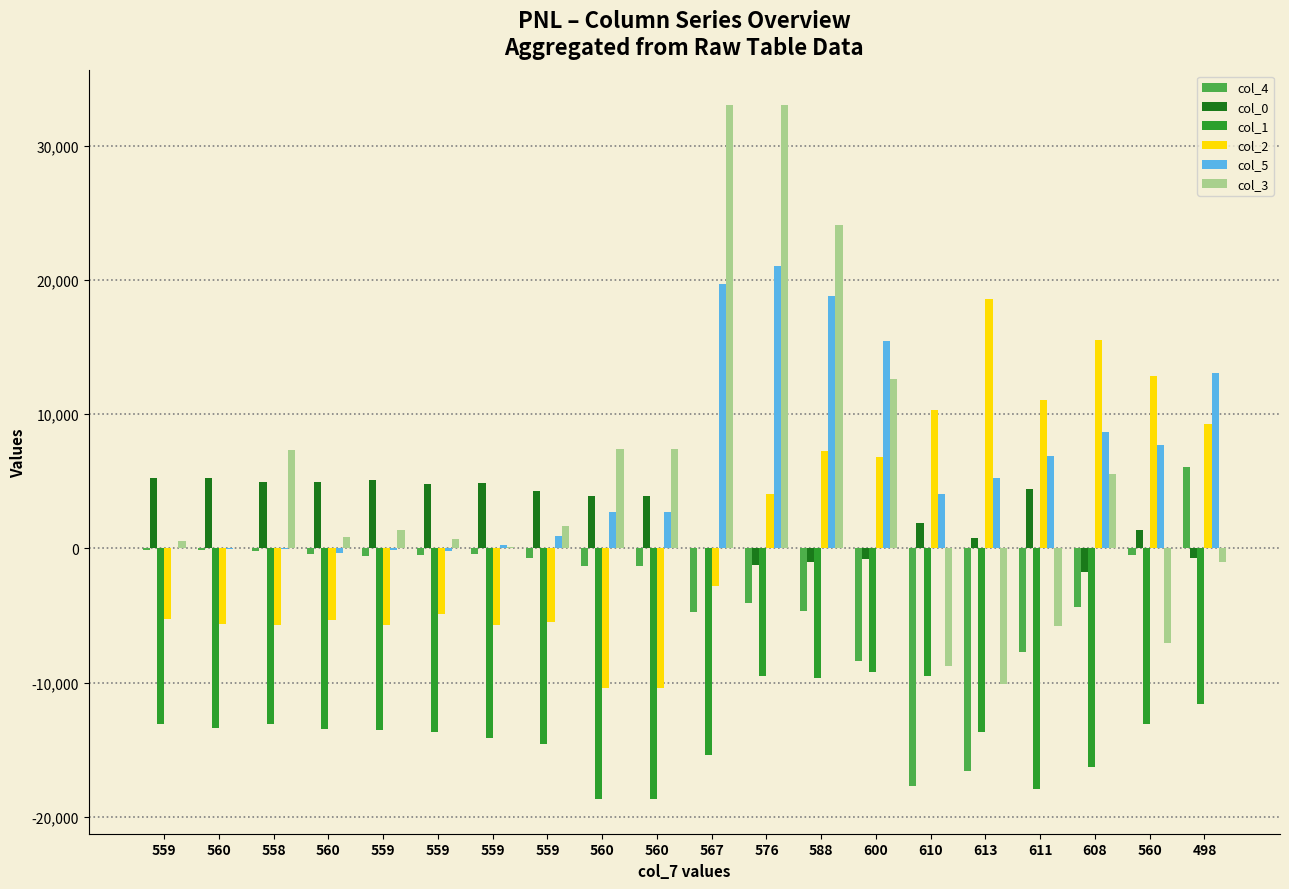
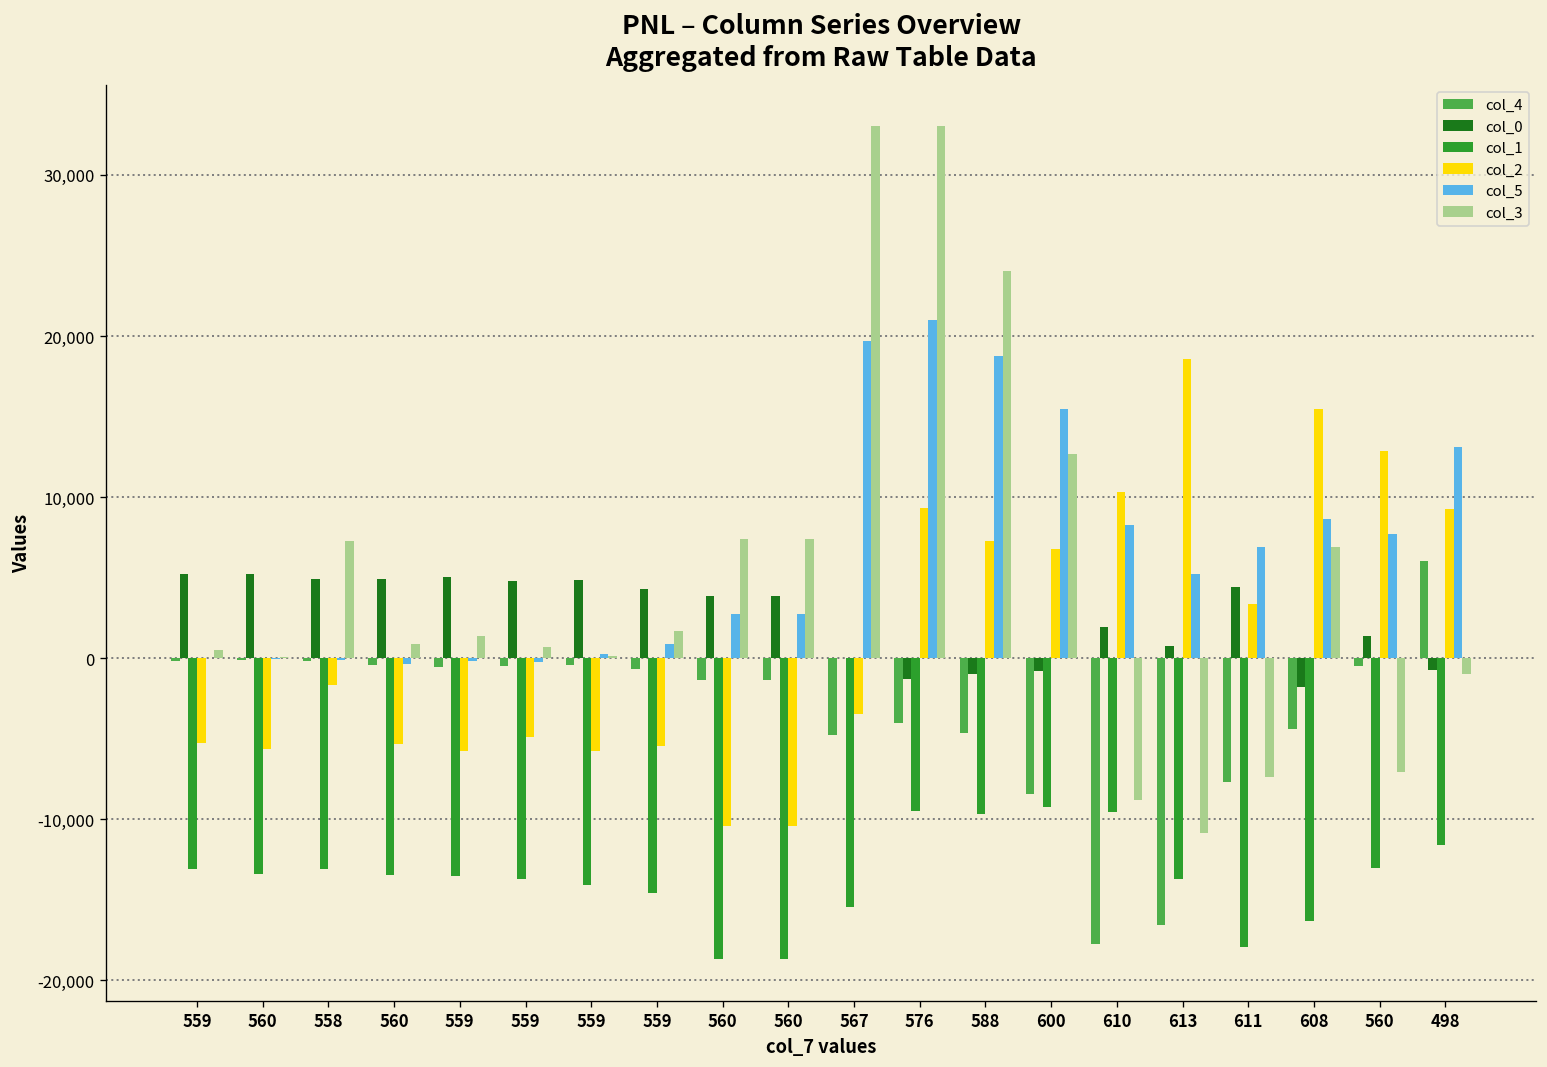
  {
    "col_2": {
-     "558": "-5,700",
-     "567": "-2,800",
-     "576": "4,100",
+     "558": "-1,600",
+     "567": "-3,500",
+     "576": "9,300",
      "588": "7,300",
      "600": "6,800",
      "610": "10,300",
      "613": "18,600",
-     "611": "11,100",
+     "611": "3,400",
      "608": "15,500",
      "498": "9,200"
    },
    "col_5": {
      "567": "19,700",
      "576": "21,000",
      "588": "18,800",
      "600": "15,500",
-     "610": "4,000",
+     "610": "8,300",
      "613": "5,300",
      "611": "6,900",
      "608": "8,700",
      "498": "13,100"
    },
    "col_3": {
      "558": "7,300",
      "567": "33,000",
      "576": "33,000",
      "588": "24,100",
      "600": "12,700",
      "610": "-8,800",
-     "613": "-10,100",
-     "611": "-5,800",
-     "608": "5,600",
+     "613": "-10,800",
+     "611": "-7,400",
+     "608": "6,900",
      "498": "-1,000"
    }
  }
